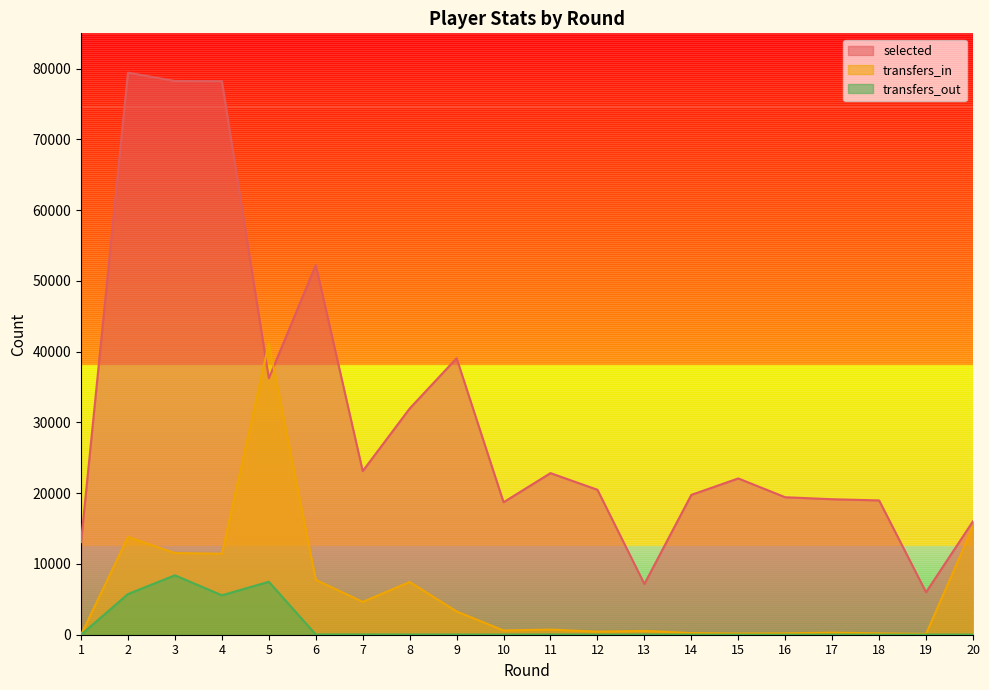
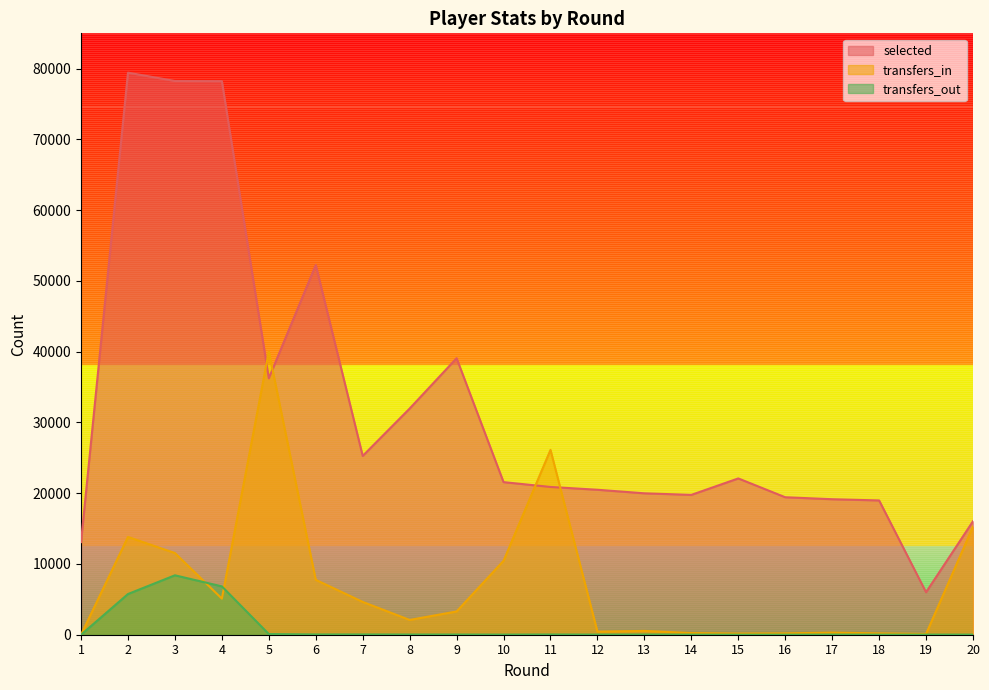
  {
    "selected": {
      "1": 13000,
      "2": 79000,
      "3": 78000,
      "4": 78000,
      "5": 36000,
      "6": 52000,
-     "7": 23000,
+     "7": 25000,
      "8": 32000,
      "9": 39000,
-     "10": 19000,
-     "11": 23000,
+     "10": 22000,
+     "11": 21000,
      "12": 20000,
-     "13": 7000,
+     "13": 20000,
      "14": 20000,
      "15": 22000,
      "16": 19000,
      "17": 19000,
      "18": 19000,
      "19": 6000,
      "20": 16000
    },
    "transfers_in": {
      "2": 14000,
      "3": 12000,
-     "4": 11000,
-     "5": 41000,
+     "4": 5000,
+     "5": 40000,
      "6": 8000,
      "7": 5000,
-     "8": 7000,
+     "8": 2000,
      "9": 3000,
-     "10": 1000,
-     "11": 1000,
+     "10": 10000,
+     "11": 26000,
      "12": 0,
      "13": 1000,
      "20": 15000
    },
    "transfers_out": {
      "2": 6000,
      "3": 8000,
-     "4": 6000,
-     "5": 7000,
+     "4": 7000,
+     "5": 0,
      "6": 0,
      "7": 0,
      "8": 0,
      "9": 0,
      "10": 0,
      "11": 0,
      "12": 0,
      "13": 0,
      "20": 0
    }
  }
